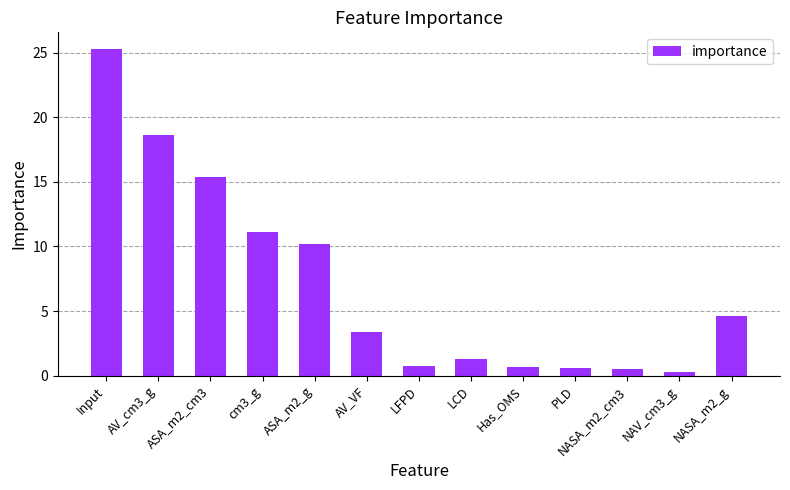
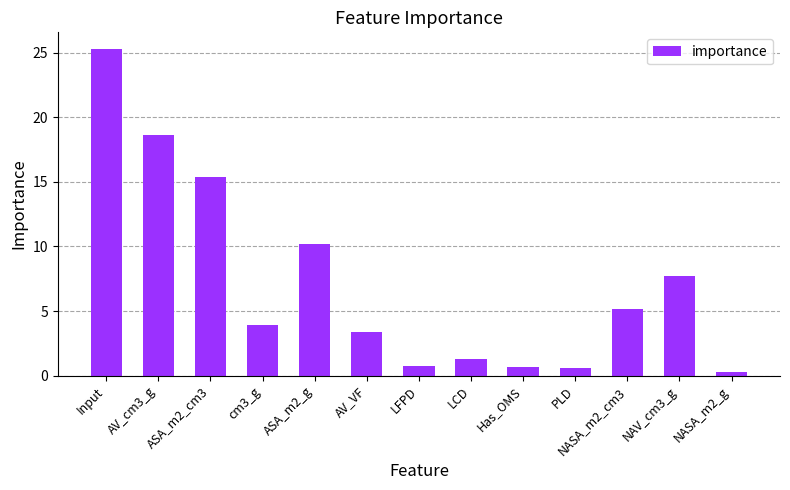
  {
    "Input": 25.3,
    "AV_cm3_g": 18.7,
    "ASA_m2_cm3": 15.4,
-   "cm3_g": 11.1,
+   "cm3_g": 4.0,
    "ASA_m2_g": 10.2,
    "AV_VF": 3.4,
    "LFPD": 0.7,
    "LCD": 1.3,
    "Has_OMS": 0.6,
    "PLD": 0.6,
-   "NASA_m2_cm3": 0.5,
-   "NAV_cm3_g": 0.3,
-   "NASA_m2_g": 4.6
+   "NASA_m2_cm3": 5.2,
+   "NAV_cm3_g": 7.7,
+   "NASA_m2_g": 0.3
  }
